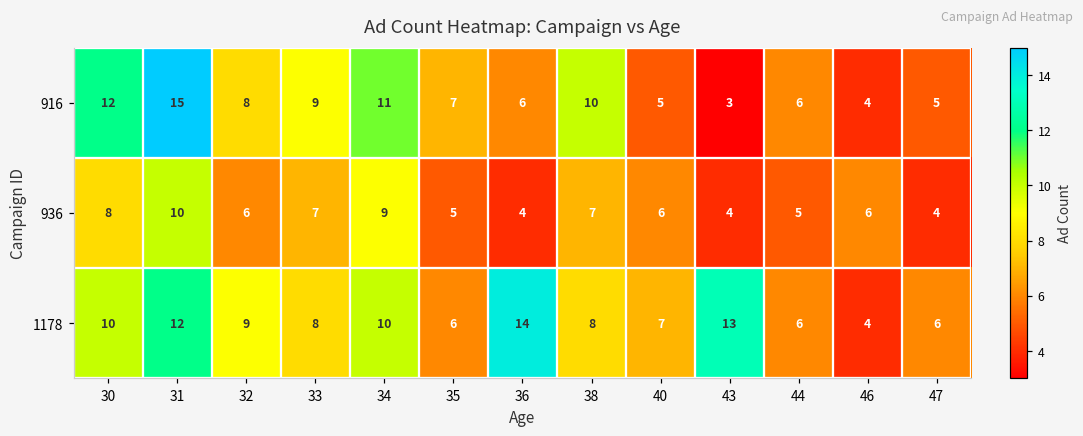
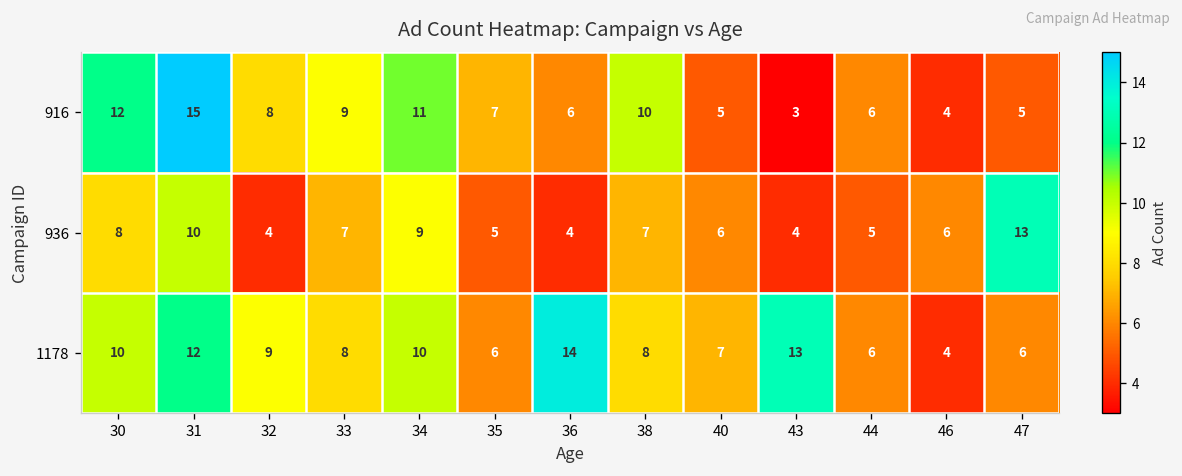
  {
    "916": {
      "30": 12,
      "31": 15,
      "32": 8,
      "33": 9,
      "34": 11,
      "35": 7,
      "36": 6,
      "38": 10,
      "40": 5,
      "43": 3,
      "44": 6,
      "46": 4,
      "47": 5
    },
    "936": {
      "30": 8,
      "31": 10,
-     "32": 6,
+     "32": 4,
      "33": 7,
      "34": 9,
      "35": 5,
      "36": 4,
      "38": 7,
      "40": 6,
      "43": 4,
      "44": 5,
      "46": 6,
-     "47": 4
+     "47": 13
    },
    "1178": {
      "30": 10,
      "31": 12,
      "32": 9,
      "33": 8,
      "34": 10,
      "35": 6,
      "36": 14,
      "38": 8,
      "40": 7,
      "43": 13,
      "44": 6,
      "46": 4,
      "47": 6
    }
  }
